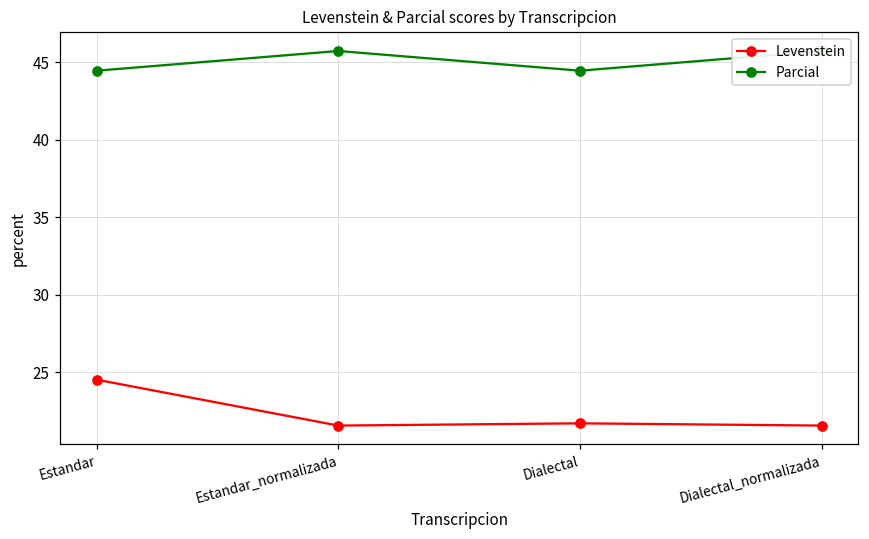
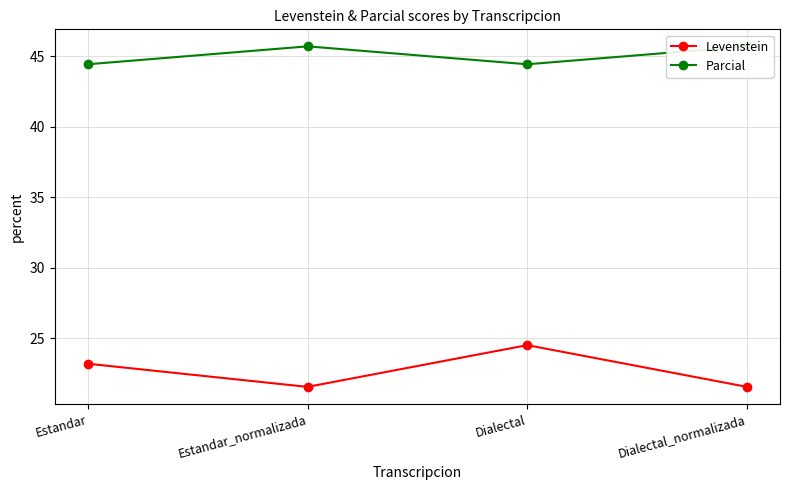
  {
    "Levenstein": {
-     "Estandar": 24.5,
+     "Estandar": 23.2,
      "Estandar_normalizada": 21.6,
-     "Dialectal": 21.7,
+     "Dialectal": 24.5,
      "Dialectal_normalizada": 21.6
    },
    "Parcial": {
      "Estandar": 44.4,
      "Estandar_normalizada": 45.7,
      "Dialectal": 44.4
    }
  }
